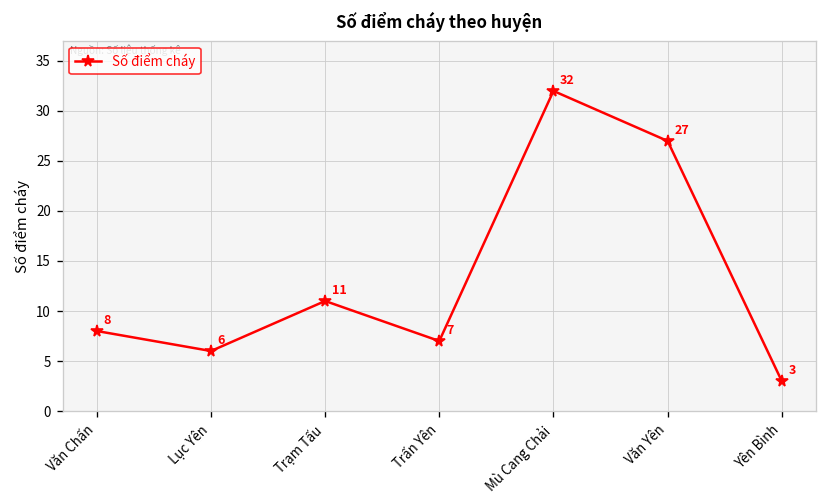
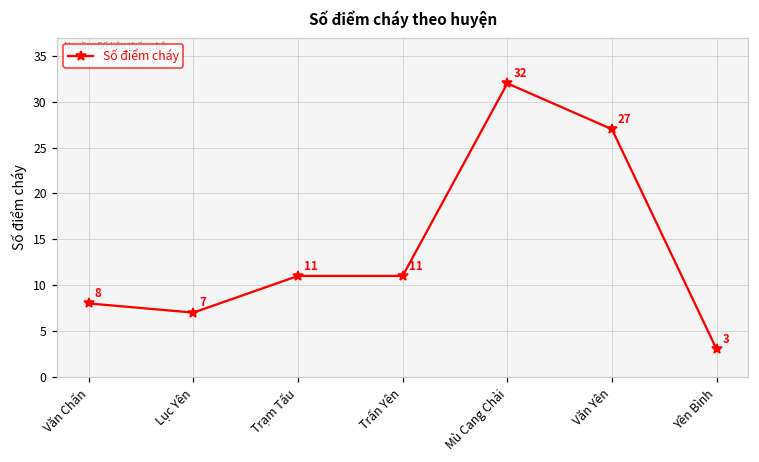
  {
    "Văn Chấn": 8,
-   "Lục Yên": 6,
+   "Lục Yên": 7,
    "Trạm Tấu": 11,
-   "Trấn Yên": 7,
+   "Trấn Yên": 11,
    "Mù Cang Chải": 32,
    "Văn Yên": 27,
    "Yên Bình": 3
  }
